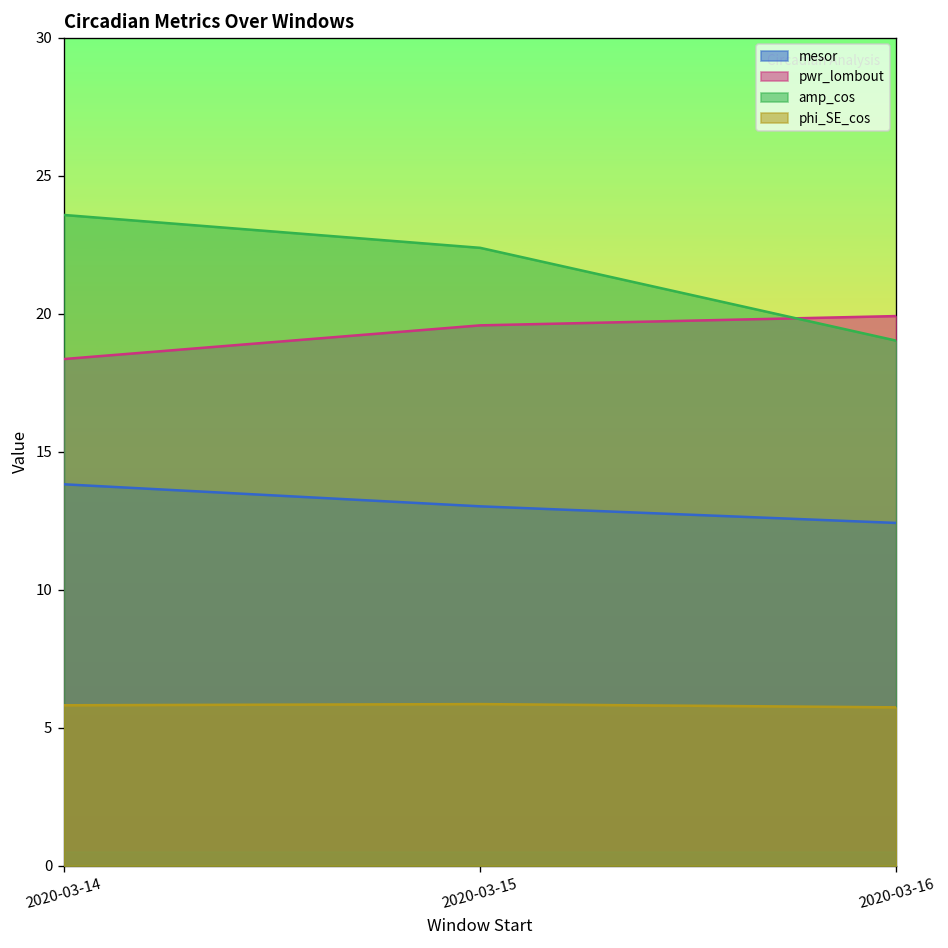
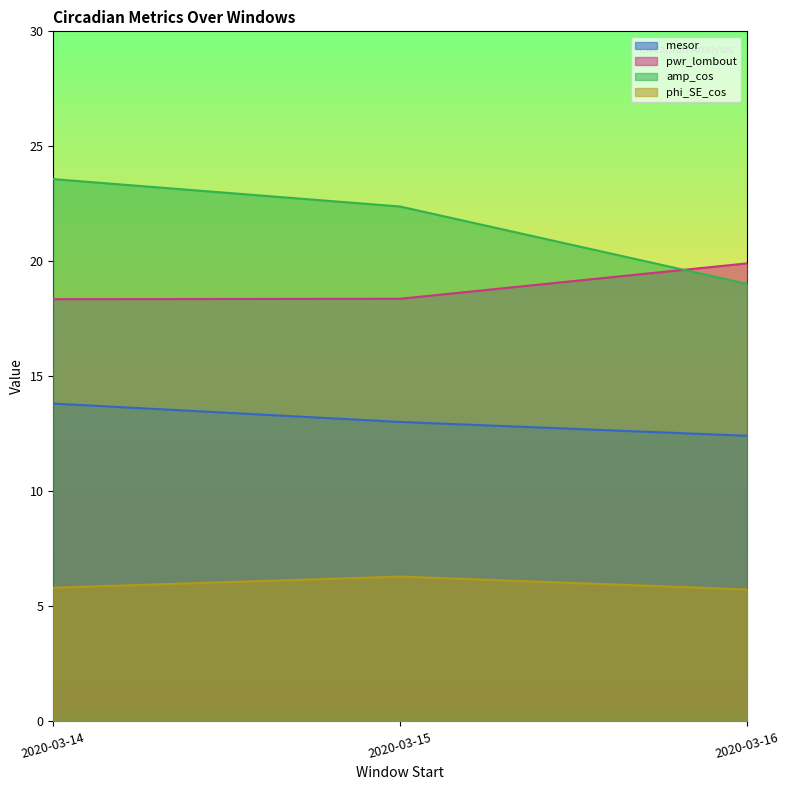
  {
    "mesor": {
      "2020-03-14": 13.8,
      "2020-03-15": 13.0,
      "2020-03-16": 12.4
    },
    "pwr_lombout": {
      "2020-03-14": 18.4,
-     "2020-03-15": 19.6,
+     "2020-03-15": 18.4,
      "2020-03-16": 19.9
    },
    "amp_cos": {
      "2020-03-14": 23.6,
      "2020-03-15": 22.4,
      "2020-03-16": 19.0
    },
    "phi_SE_cos": {
      "2020-03-14": 5.8,
-     "2020-03-15": 5.9,
+     "2020-03-15": 6.3,
      "2020-03-16": 5.7
    }
  }
